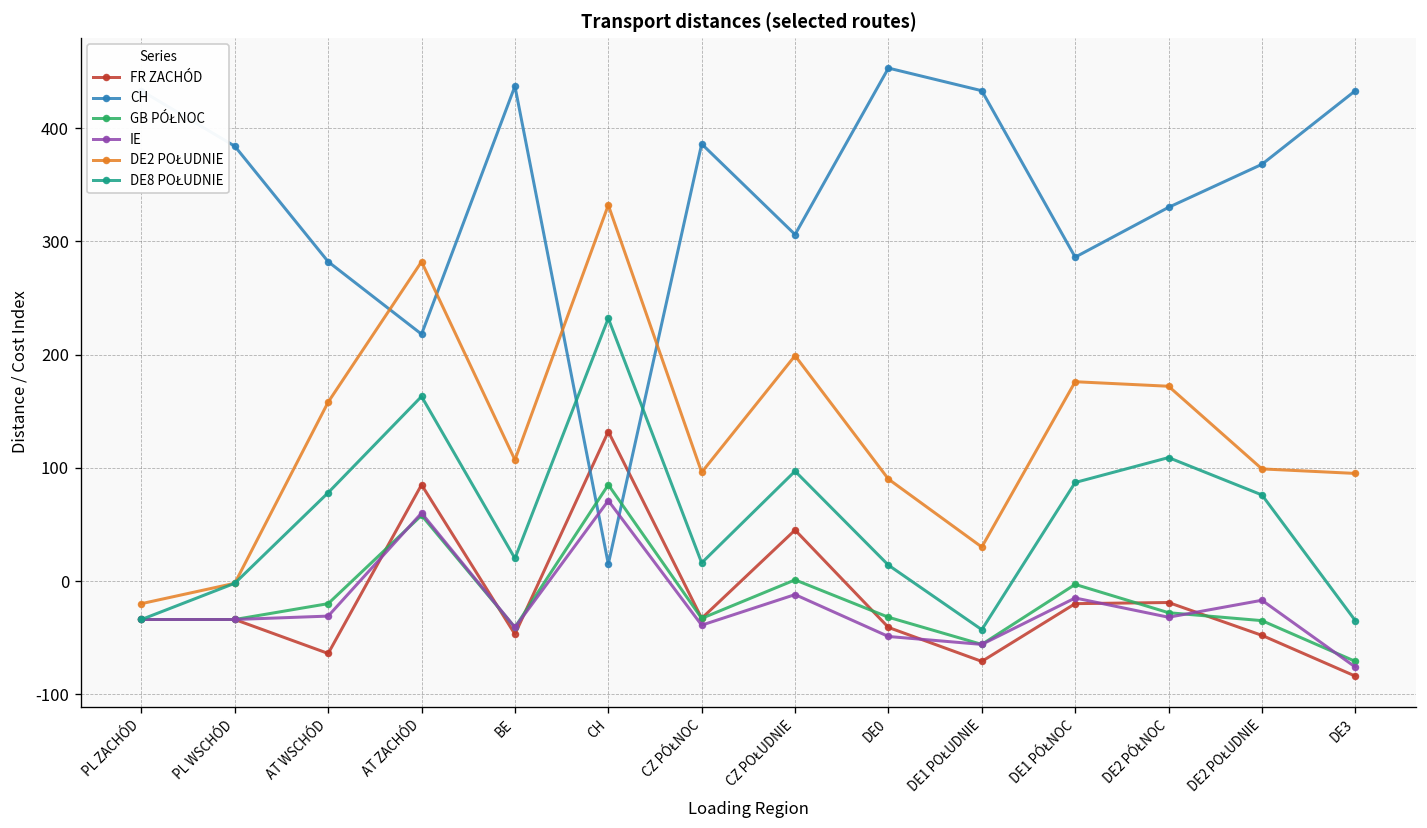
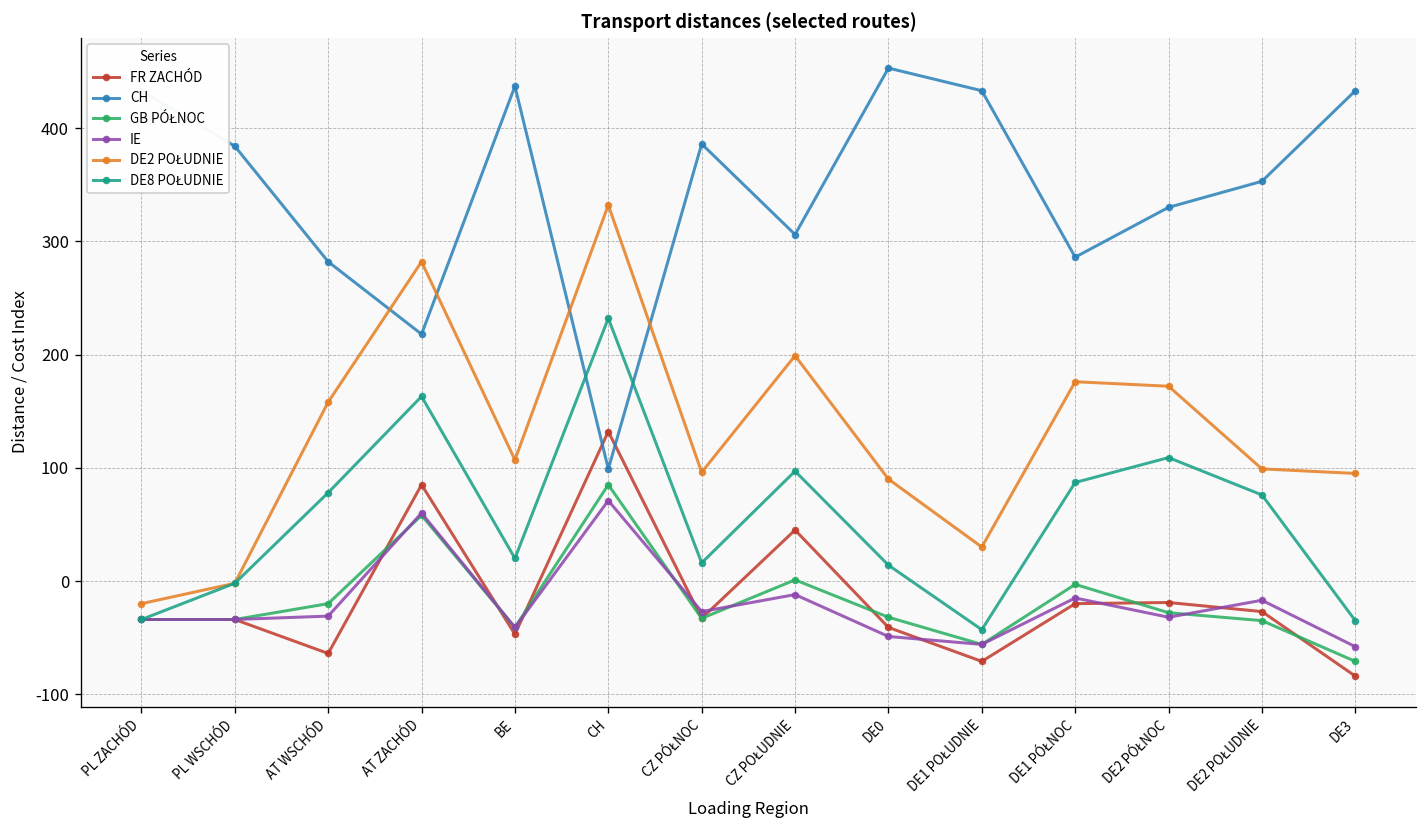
  {
    "FR ZACHÓD": {
      "AT WSCHÓD": -60,
      "AT ZACHÓD": 90,
      "BE": -50,
      "CH": 130,
      "CZ POŁUDNIE": 50,
      "DE0": -40,
      "DE1 POŁUDNIE": -70,
      "DE1 PÓŁNOC": -20,
      "DE2 PÓŁNOC": -20,
-     "DE2 POŁUDNIE": -50,
+     "DE2 POŁUDNIE": -30,
      "DE3": -80
    },
    "CH": {
      "PL WSCHÓD": 380,
      "AT WSCHÓD": 280,
      "AT ZACHÓD": 220,
      "BE": 440,
-     "CH": 20,
+     "CH": 100,
      "CZ PÓŁNOC": 390,
      "CZ POŁUDNIE": 310,
      "DE0": 450,
      "DE1 POŁUDNIE": 430,
      "DE1 PÓŁNOC": 290,
      "DE2 PÓŁNOC": 330,
-     "DE2 POŁUDNIE": 370,
+     "DE2 POŁUDNIE": 350,
      "DE3": 430
    },
    "IE": {
      "AT WSCHÓD": -30,
      "CH": 70,
-     "CZ PÓŁNOC": -40,
+     "CZ PÓŁNOC": -30,
      "CZ POŁUDNIE": -10,
      "DE0": -50,
      "DE1 PÓŁNOC": -20,
      "DE2 PÓŁNOC": -30,
      "DE2 POŁUDNIE": -20,
-     "DE3": -80
+     "DE3": -60
    },
    "DE2 POŁUDNIE": {
      "PL ZACHÓD": -20,
      "AT WSCHÓD": 160,
      "AT ZACHÓD": 280,
      "BE": 110,
      "CH": 330,
      "CZ PÓŁNOC": 100,
      "CZ POŁUDNIE": 200,
      "DE0": 90,
      "DE1 POŁUDNIE": 30,
      "DE1 PÓŁNOC": 180,
      "DE2 PÓŁNOC": 170,
      "DE2 POŁUDNIE": 100,
      "DE3": 100
    }
  }
